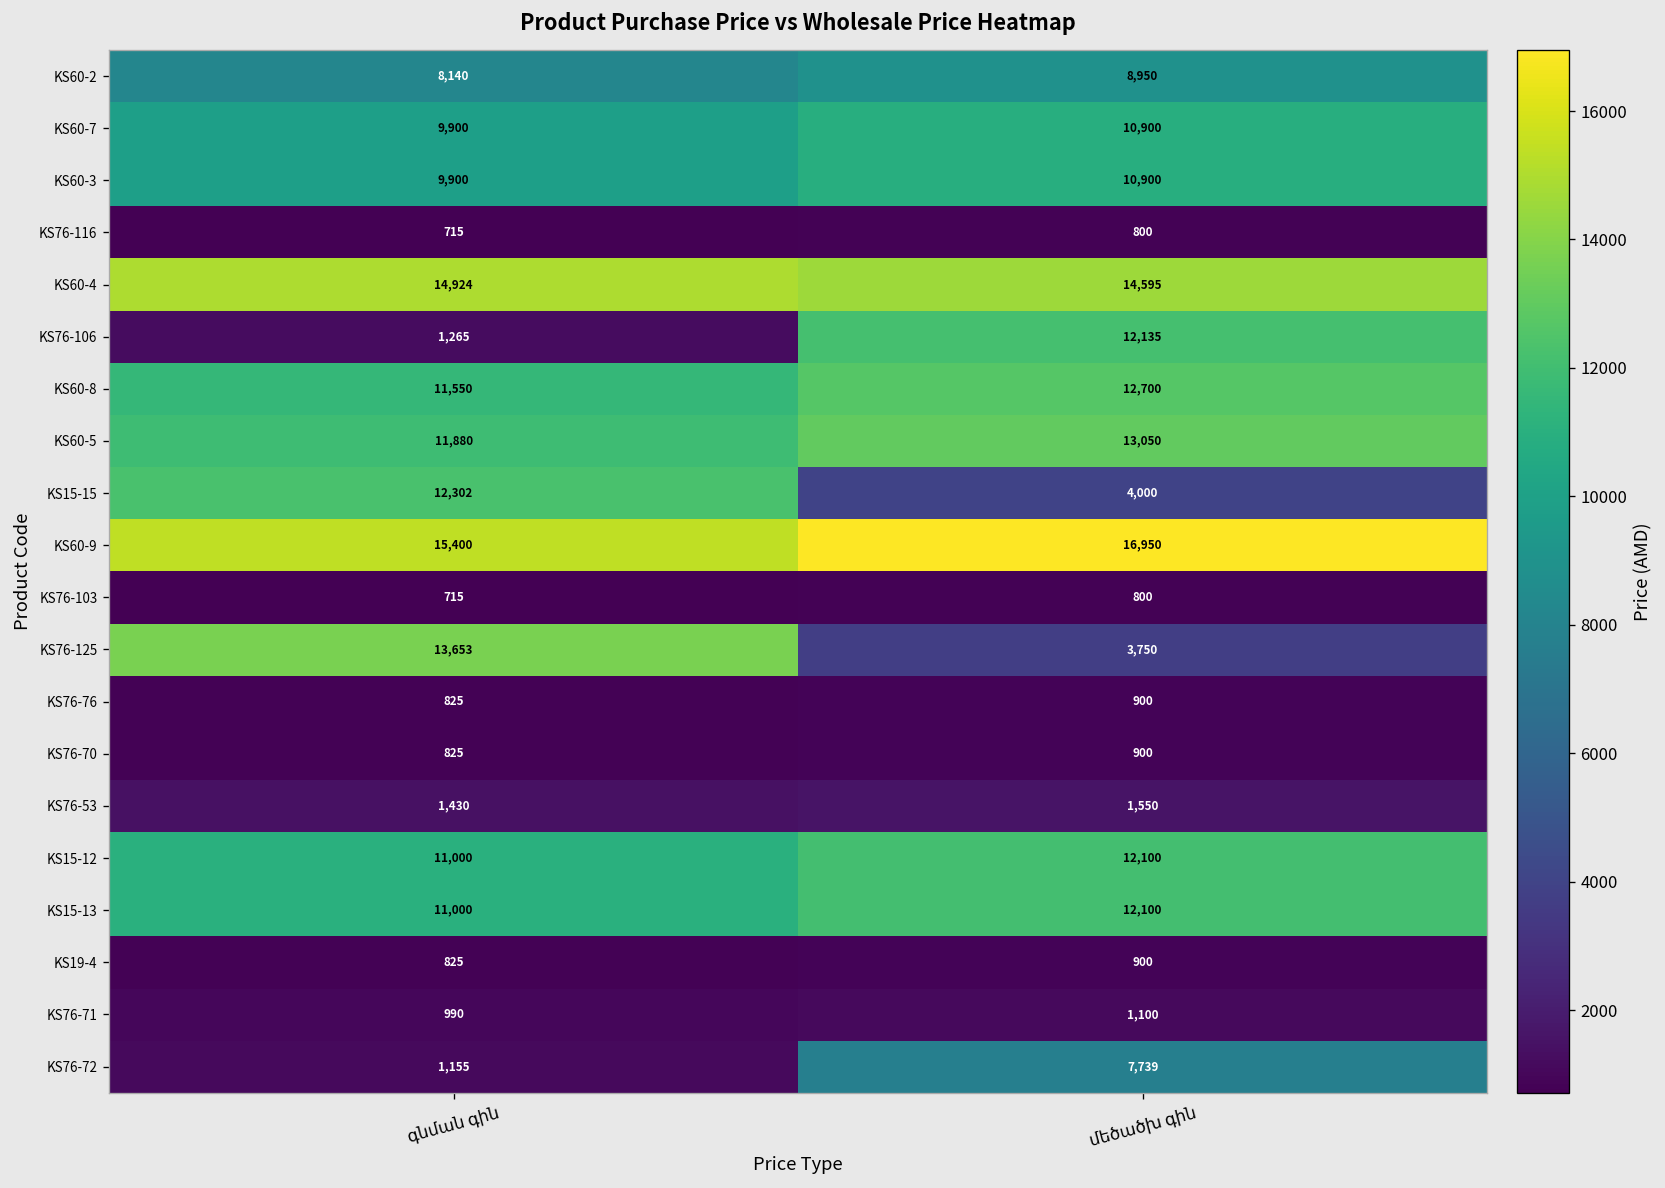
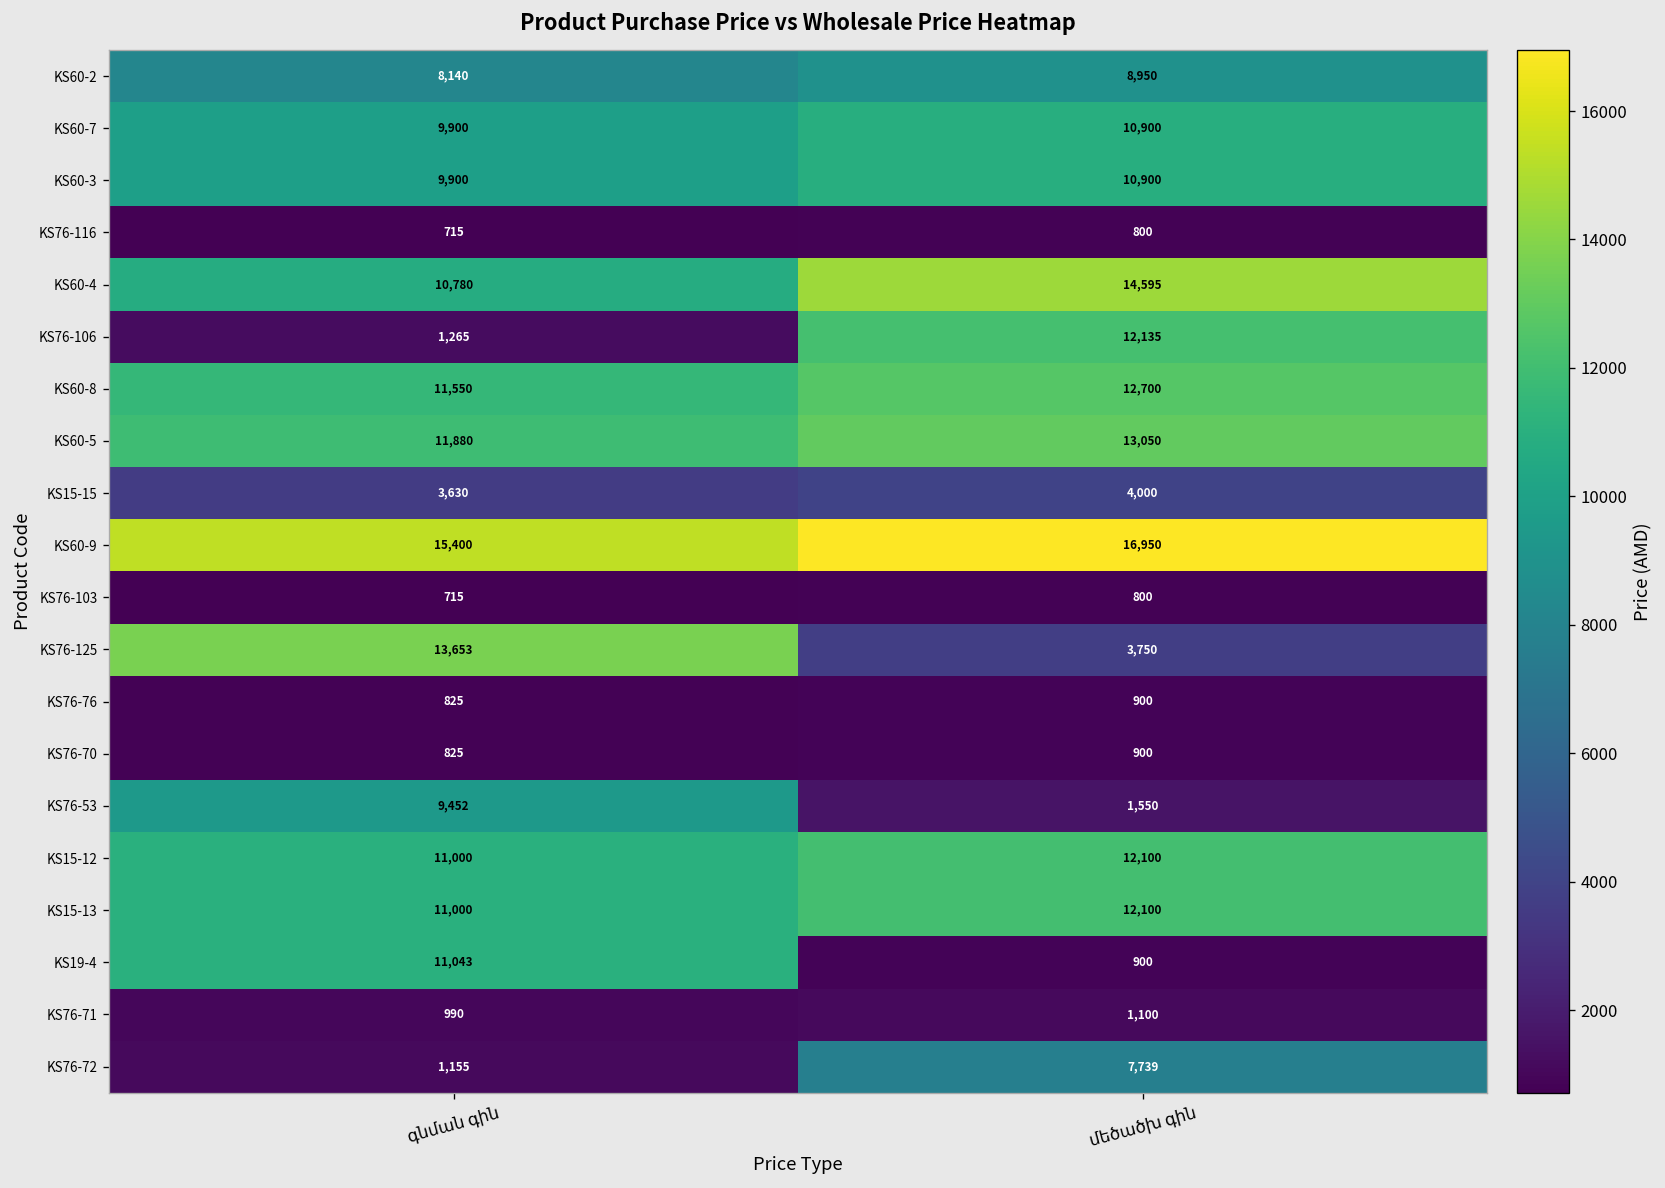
  {
    "KS60-2": {
      "գնման գին": "8,140",
      "մեծածխ գին": "8,950"
    },
    "KS60-7": {
      "գնման գին": "9,900",
      "մեծածխ գին": "10,900"
    },
    "KS60-3": {
      "գնման գին": "9,900",
      "մեծածխ գին": "10,900"
    },
    "KS76-116": {
      "գնման գին": "715",
      "մեծածխ գին": "800"
    },
    "KS60-4": {
-     "գնման գին": "14,924",
+     "գնման գին": "10,780",
      "մեծածխ գին": "14,595"
    },
    "KS76-106": {
      "գնման գին": "1,265",
      "մեծածխ գին": "12,135"
    },
    "KS60-8": {
      "գնման գին": "11,550",
      "մեծածխ գին": "12,700"
    },
    "KS60-5": {
      "գնման գին": "11,880",
      "մեծածխ գին": "13,050"
    },
    "KS15-15": {
-     "գնման գին": "12,302",
+     "գնման գին": "3,630",
      "մեծածխ գին": "4,000"
    },
    "KS60-9": {
      "գնման գին": "15,400",
      "մեծածխ գին": "16,950"
    },
    "KS76-103": {
      "գնման գին": "715",
      "մեծածխ գին": "800"
    },
    "KS76-125": {
      "գնման գին": "13,653",
      "մեծածխ գին": "3,750"
    },
    "KS76-76": {
      "գնման գին": "825",
      "մեծածխ գին": "900"
    },
    "KS76-70": {
      "գնման գին": "825",
      "մեծածխ գին": "900"
    },
    "KS76-53": {
-     "գնման գին": "1,430",
+     "գնման գին": "9,452",
      "մեծածխ գին": "1,550"
    },
    "KS15-12": {
      "գնման գին": "11,000",
      "մեծածխ գին": "12,100"
    },
    "KS15-13": {
      "գնման գին": "11,000",
      "մեծածխ գին": "12,100"
    },
    "KS19-4": {
-     "գնման գին": "825",
+     "գնման գին": "11,043",
      "մեծածխ գին": "900"
    },
    "KS76-71": {
      "գնման գին": "990",
      "մեծածխ գին": "1,100"
    },
    "KS76-72": {
      "գնման գին": "1,155",
      "մեծածխ գին": "7,739"
    }
  }
